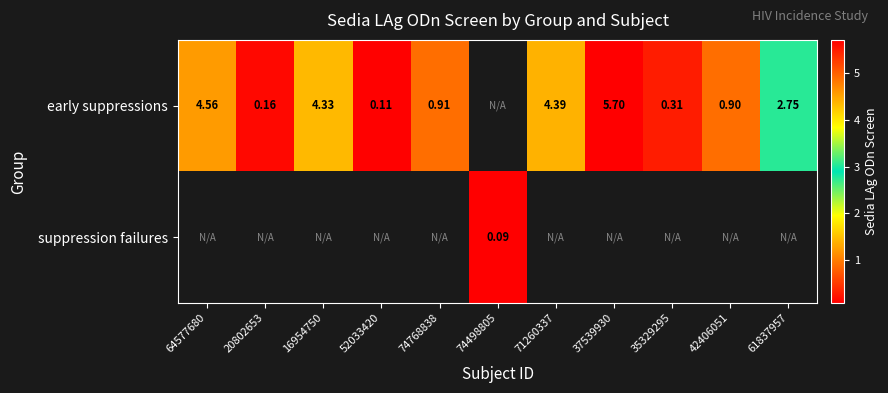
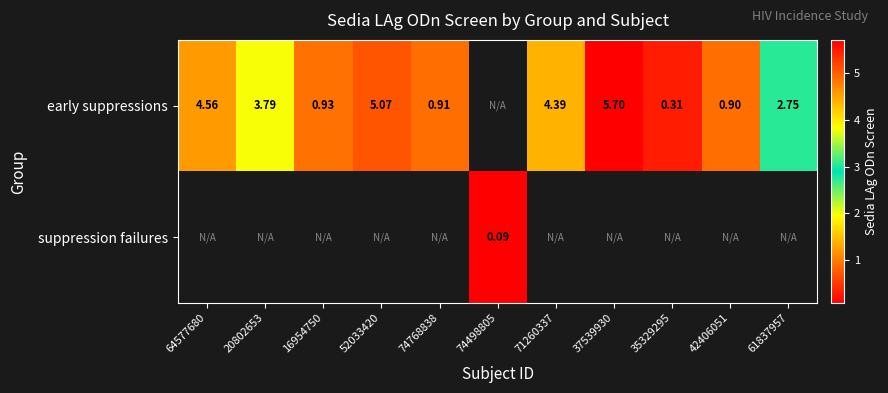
  {
    "early suppressions": {
      "64577680": 4.56,
-     "20802653": 0.16,
-     "16954750": 4.33,
-     "52033420": 0.11,
+     "20802653": 3.79,
+     "16954750": 0.93,
+     "52033420": 5.07,
      "74768838": 0.91,
      "71260337": 4.39,
      "37539930": 5.70,
      "35329295": 0.31,
      "42406051": 0.90,
      "61837957": 2.75
    },
    "suppression failures": {
      "74498805": 0.09
    }
  }
